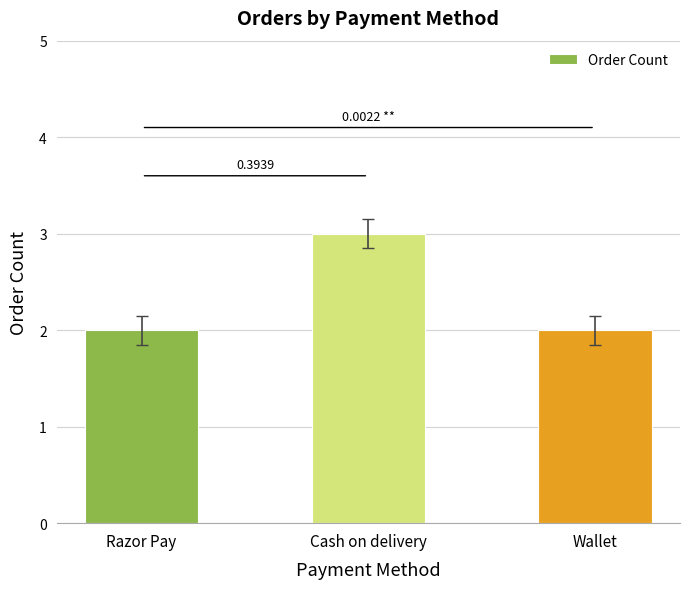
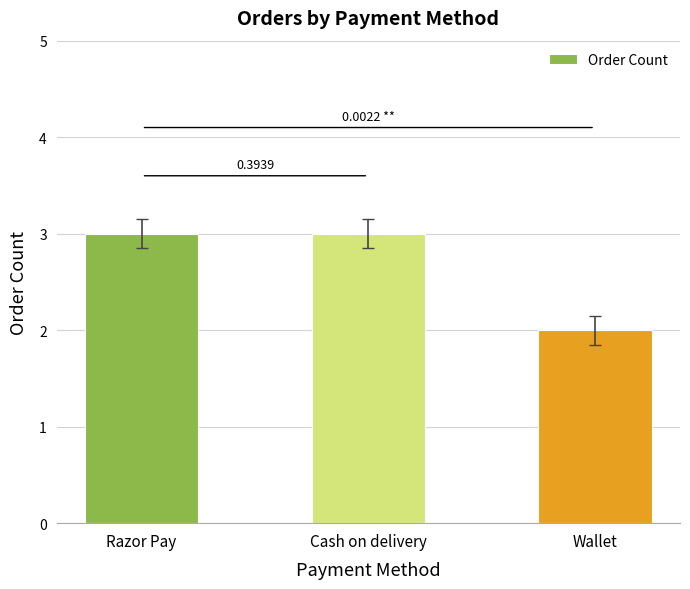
  {
    "Order Count": {
-     "Razor Pay": 2,
+     "Razor Pay": 3,
      "Cash on delivery": 3,
      "Wallet": 2
    }
  }
